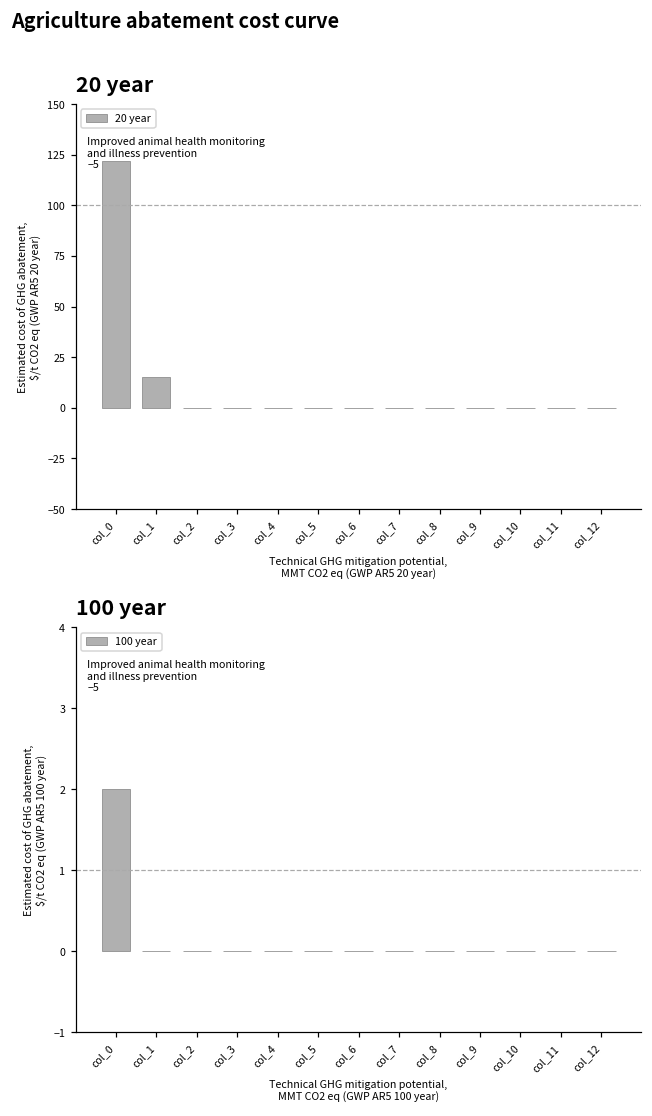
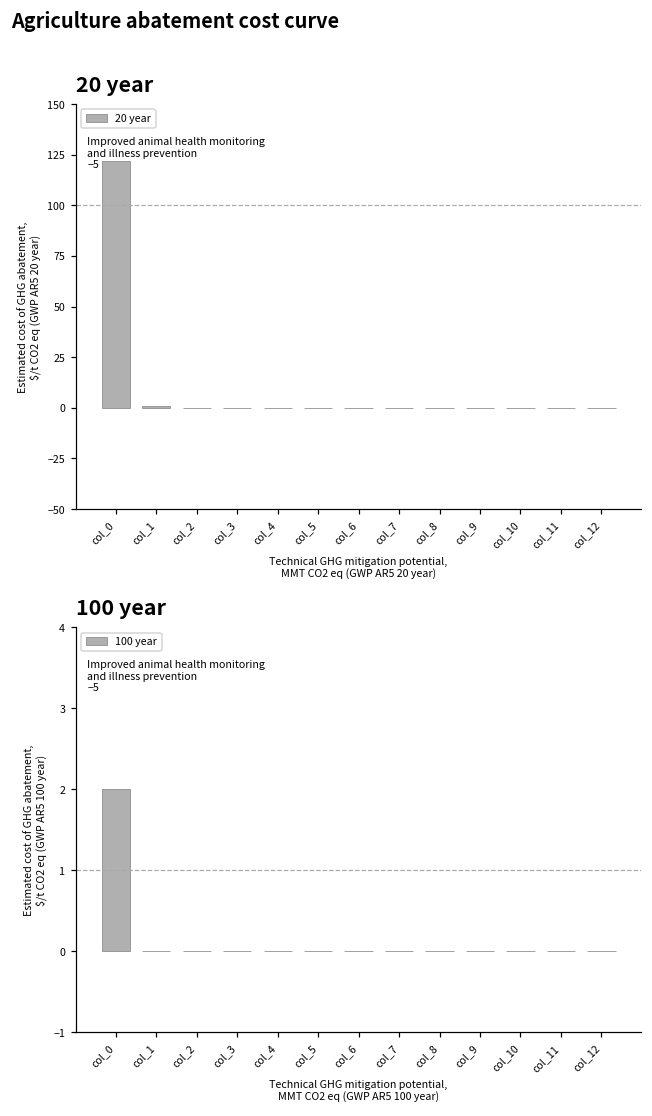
  {
    "20 year": {
-     "col_1": 15,
+     "col_1": 1,
      "col_2": 0,
      "col_3": 0,
      "col_4": 0,
      "col_5": 0,
      "col_6": 0,
      "col_7": 0,
      "col_8": 0,
      "col_9": 0,
      "col_10": 0,
      "col_11": 0,
      "col_12": 0
    },
    "100 year": {
      "col_0": 2.0,
      "col_1": 0.0,
      "col_2": 0.0,
      "col_3": 0.0,
      "col_4": 0.0,
      "col_5": 0.0,
      "col_6": 0.0,
      "col_7": 0.0,
      "col_8": 0.0,
      "col_9": 0.0,
      "col_10": 0.0,
      "col_11": 0.0,
      "col_12": 0.0
    }
  }
